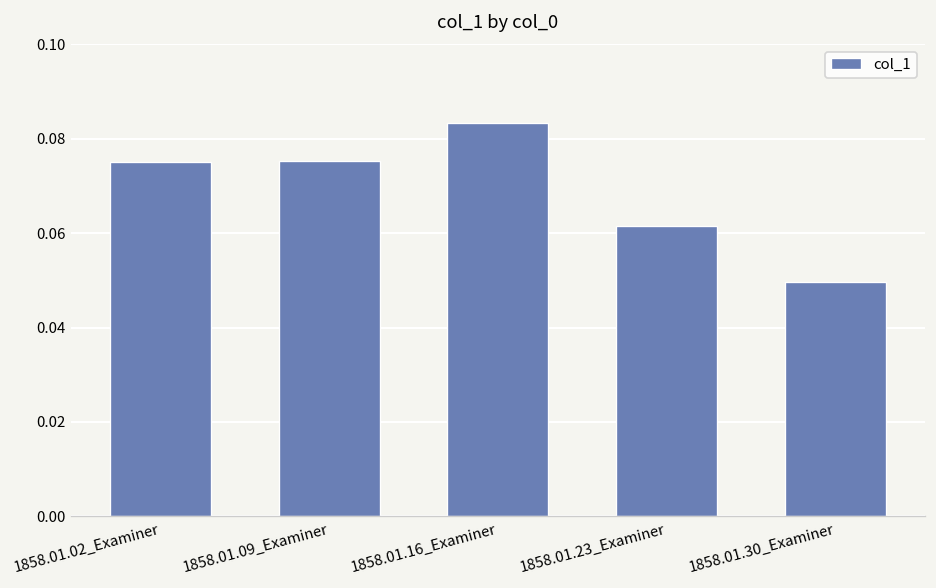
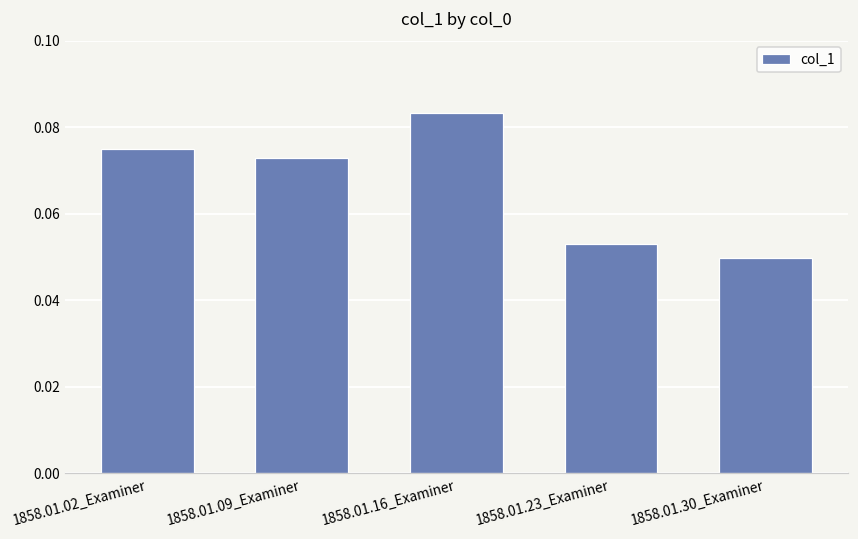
  {
    "1858.01.02_Examiner": 0.075,
-   "1858.01.09_Examiner": 0.075,
+   "1858.01.09_Examiner": 0.073,
    "1858.01.16_Examiner": 0.083,
-   "1858.01.23_Examiner": 0.062,
+   "1858.01.23_Examiner": 0.053,
    "1858.01.30_Examiner": 0.050
  }
